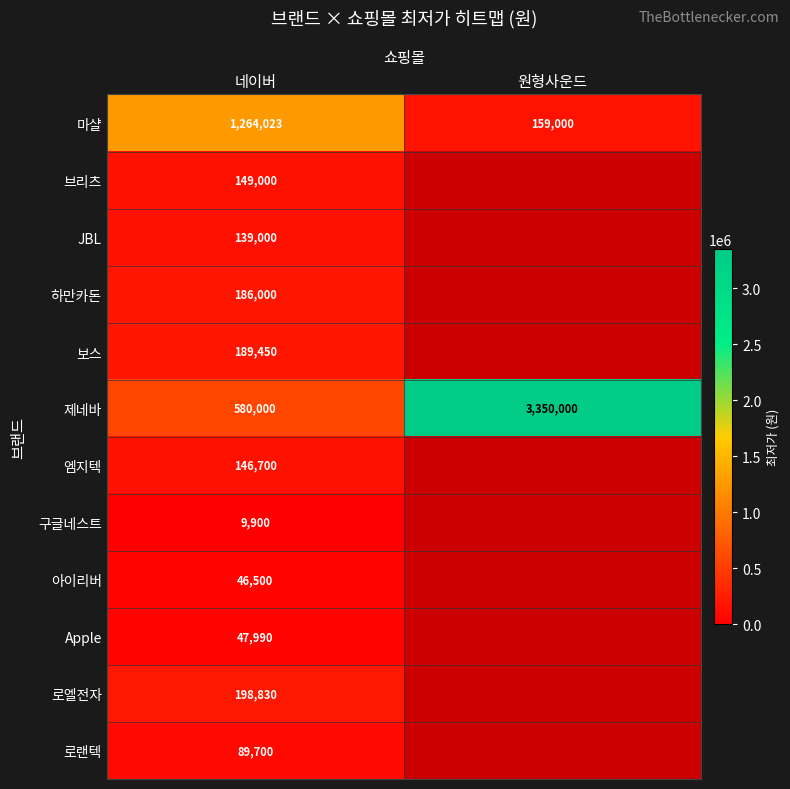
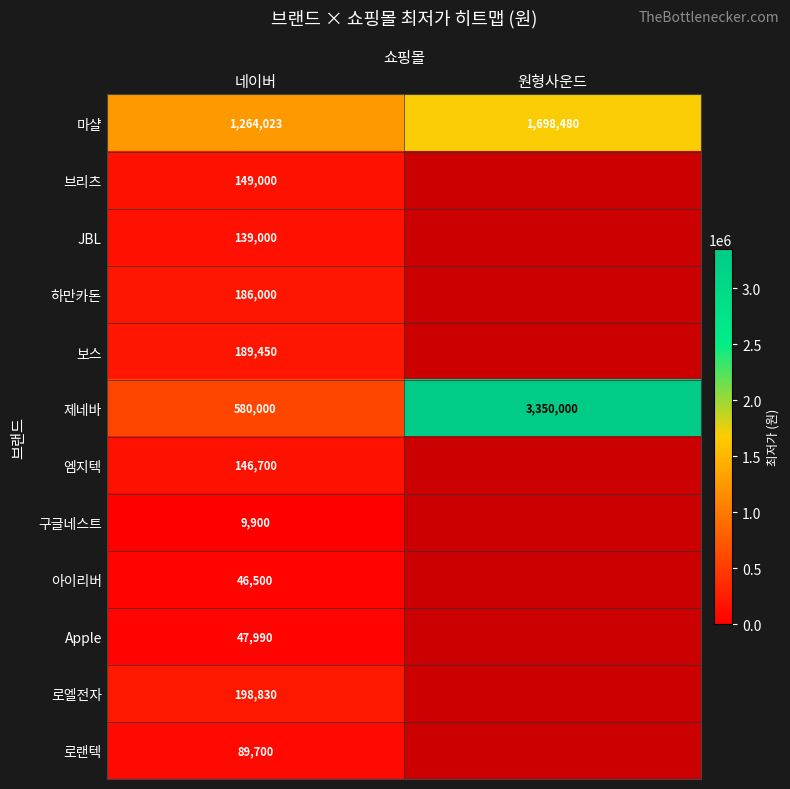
  {
    "마샬": {
      "네이버": "1,264,023",
-     "원형사운드": "159,000"
+     "원형사운드": "1,698,480"
    },
    "브리츠": {
      "네이버": "149,000"
    },
    "JBL": {
      "네이버": "139,000"
    },
    "하만카돈": {
      "네이버": "186,000"
    },
    "보스": {
      "네이버": "189,450"
    },
    "제네바": {
      "네이버": "580,000",
      "원형사운드": "3,350,000"
    },
    "엠지텍": {
      "네이버": "146,700"
    },
    "구글네스트": {
      "네이버": "9,900"
    },
    "아이리버": {
      "네이버": "46,500"
    },
    "Apple": {
      "네이버": "47,990"
    },
    "로엘전자": {
      "네이버": "198,830"
    },
    "로랜텍": {
      "네이버": "89,700"
    }
  }
